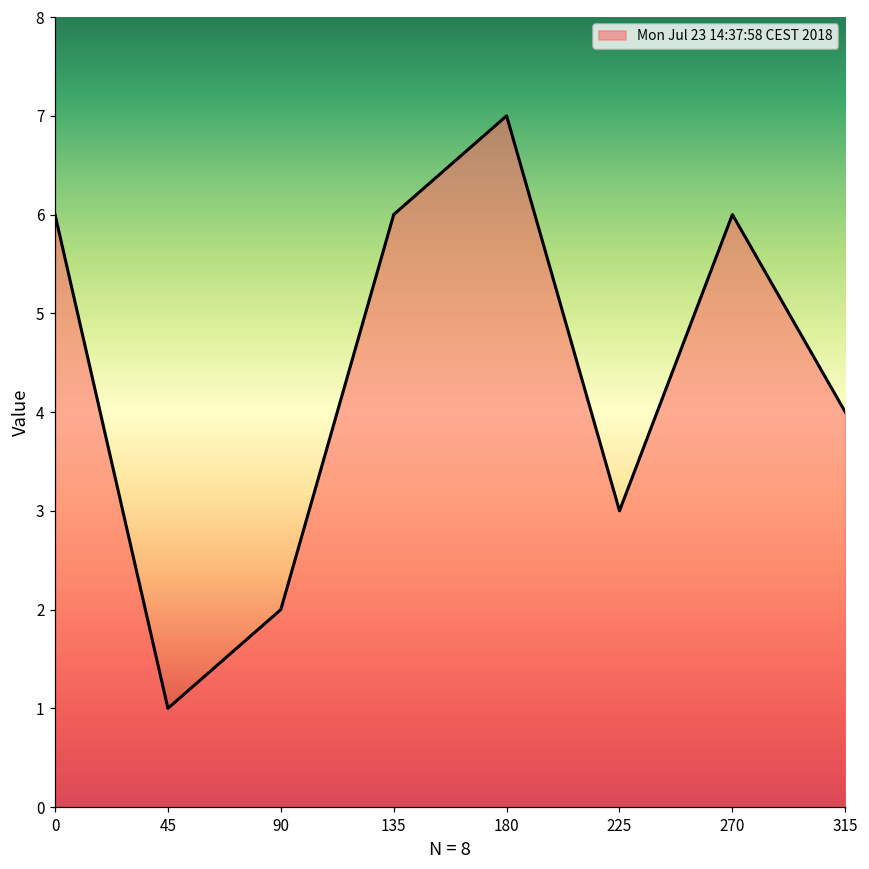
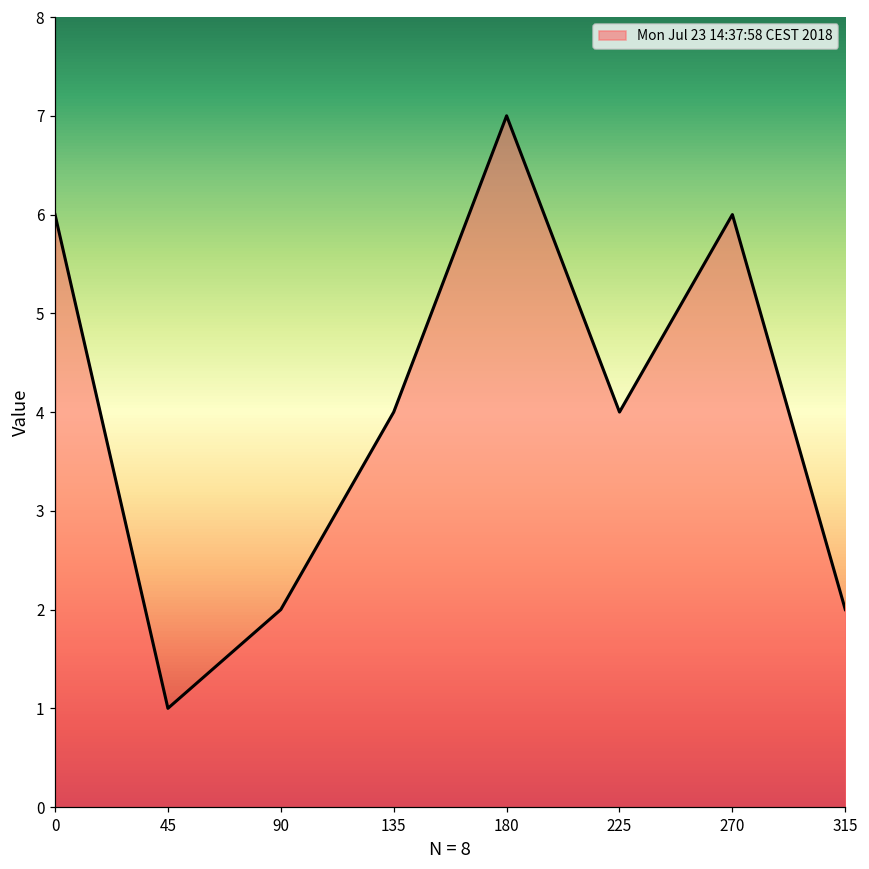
  {
    "0": 6,
    "45": 1,
    "90": 2,
-   "135": 6,
+   "135": 4,
    "180": 7,
-   "225": 3,
+   "225": 4,
    "270": 6,
-   "315": 4
+   "315": 2
  }
